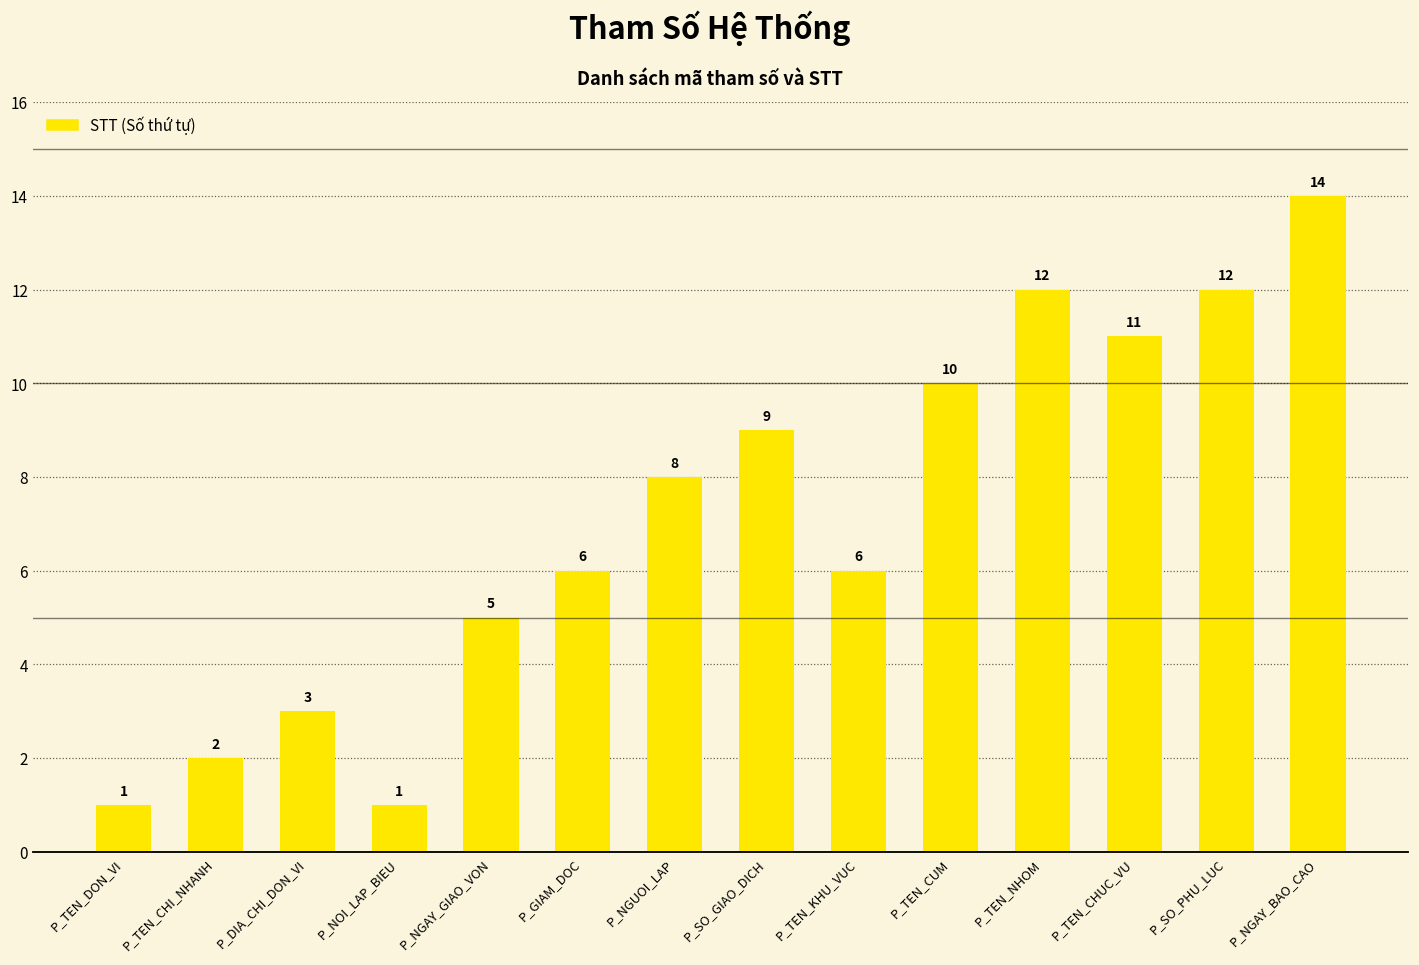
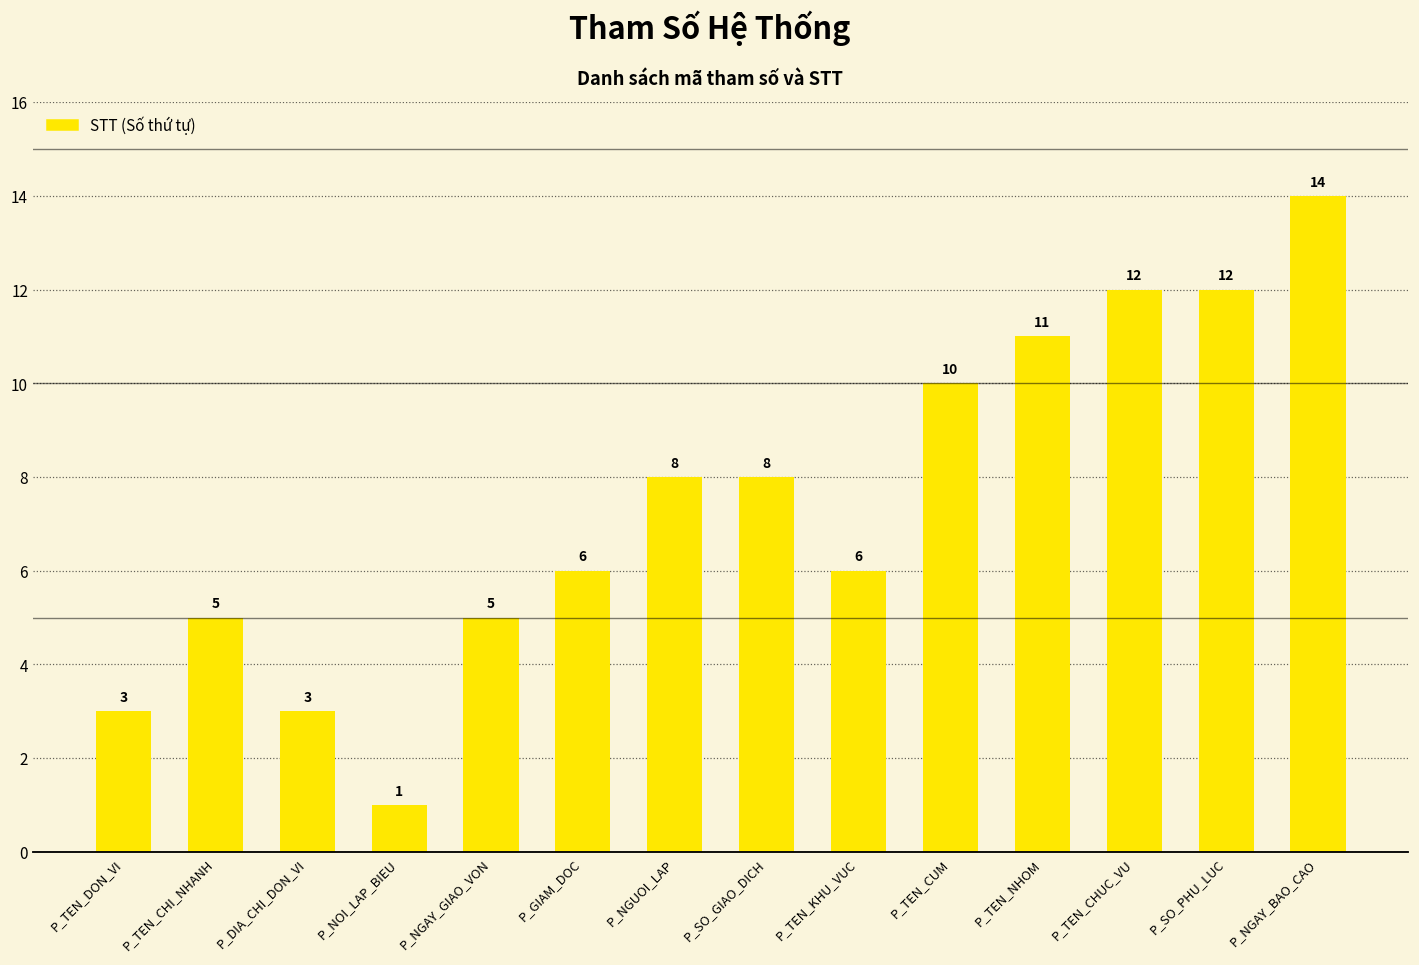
  {
-   "P_TEN_DON_VI": 1,
-   "P_TEN_CHI_NHANH": 2,
+   "P_TEN_DON_VI": 3,
+   "P_TEN_CHI_NHANH": 5,
    "P_DIA_CHI_DON_VI": 3,
    "P_NOI_LAP_BIEU": 1,
    "P_NGAY_GIAO_VON": 5,
    "P_GIAM_DOC": 6,
    "P_NGUOI_LAP": 8,
-   "P_SO_GIAO_DICH": 9,
+   "P_SO_GIAO_DICH": 8,
    "P_TEN_KHU_VUC": 6,
    "P_TEN_CUM": 10,
-   "P_TEN_NHOM": 12,
-   "P_TEN_CHUC_VU": 11,
+   "P_TEN_NHOM": 11,
+   "P_TEN_CHUC_VU": 12,
    "P_SO_PHU_LUC": 12,
    "P_NGAY_BAO_CAO": 14
  }
